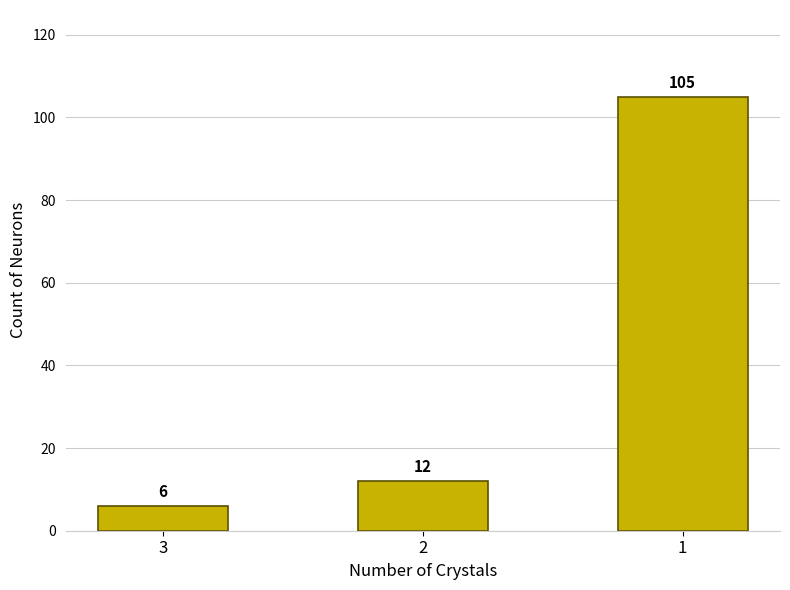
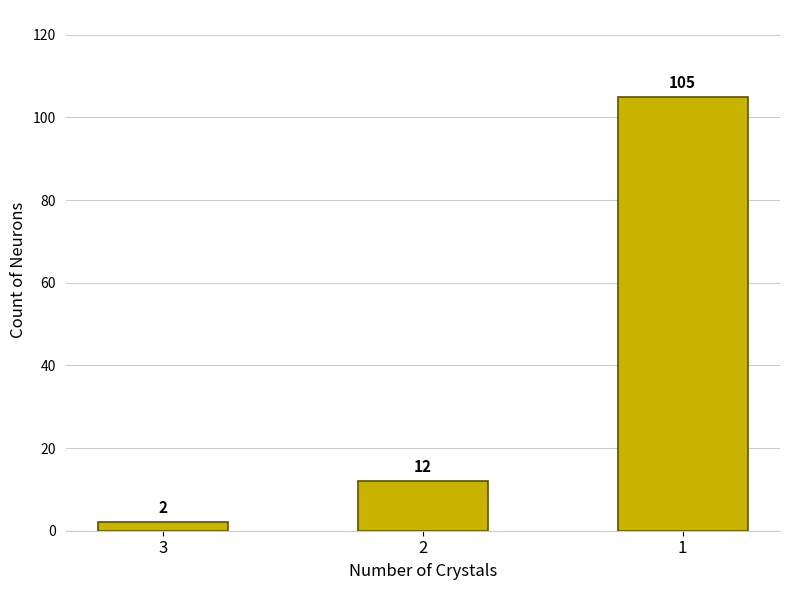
  {
-   "3": 6,
+   "3": 2,
    "2": 12,
    "1": 105
  }
